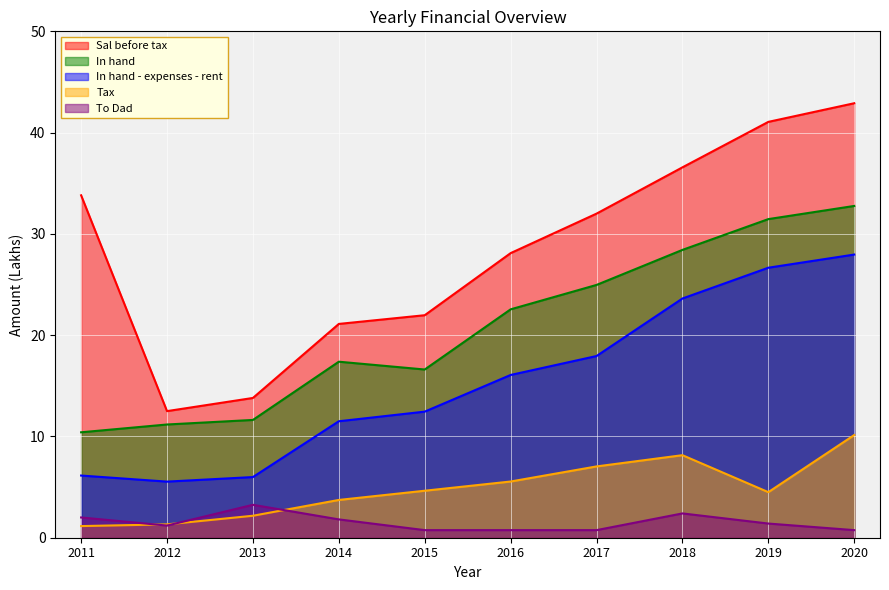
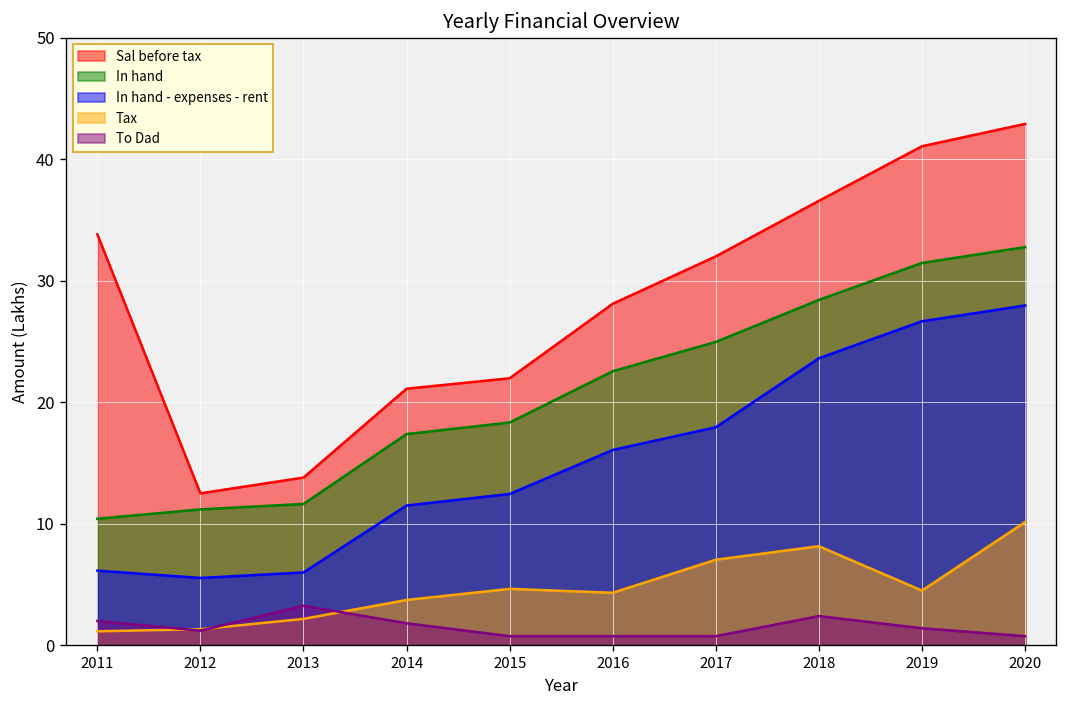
  {
    "Sal before tax": {
      "2011": 33.8,
      "2012": 12.5,
      "2013": 13.8,
      "2014": 21.1,
      "2015": 22.0,
      "2016": 28.1,
      "2017": 32.0,
      "2018": 36.6,
      "2019": 41.1,
      "2020": 42.9
    },
    "In hand": {
      "2011": 10.4,
      "2012": 11.2,
      "2013": 11.6,
      "2014": 17.4,
-     "2015": 16.6,
+     "2015": 18.3,
      "2016": 22.6,
      "2017": 25.0,
      "2018": 28.4,
      "2019": 31.5,
      "2020": 32.8
    },
    "In hand - expenses - rent": {
      "2011": 6.1,
      "2012": 5.5,
      "2013": 6.0,
      "2014": 11.5,
      "2015": 12.5,
      "2016": 16.1,
      "2017": 17.9,
      "2018": 23.6,
      "2019": 26.7,
      "2020": 28.0
    },
    "Tax": {
      "2011": 1.2,
      "2013": 2.2,
      "2014": 3.7,
      "2015": 4.6,
-     "2016": 5.6,
+     "2016": 4.3,
      "2017": 7.0,
      "2018": 8.2,
      "2019": 4.5,
      "2020": 10.1
    },
    "To Dad": {
      "2011": 2.0,
      "2013": 3.3,
      "2014": 1.8,
      "2015": 0.8,
      "2016": 0.8,
      "2017": 0.8,
      "2018": 2.4,
      "2019": 1.4,
      "2020": 0.8
    }
  }
